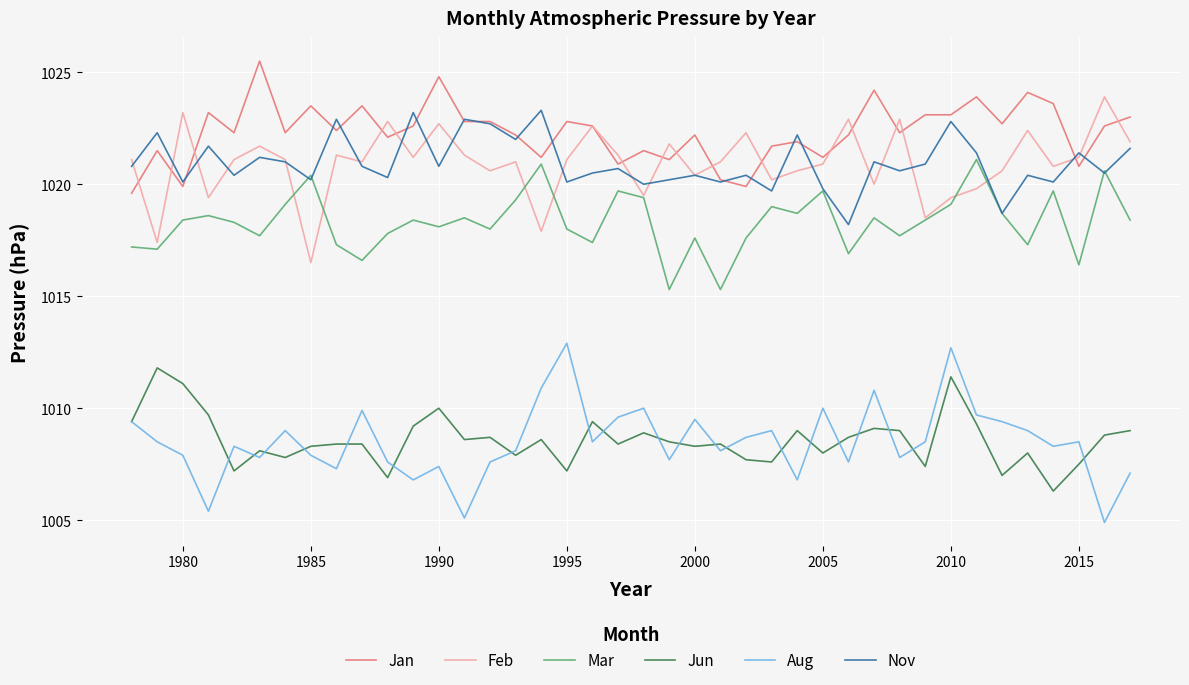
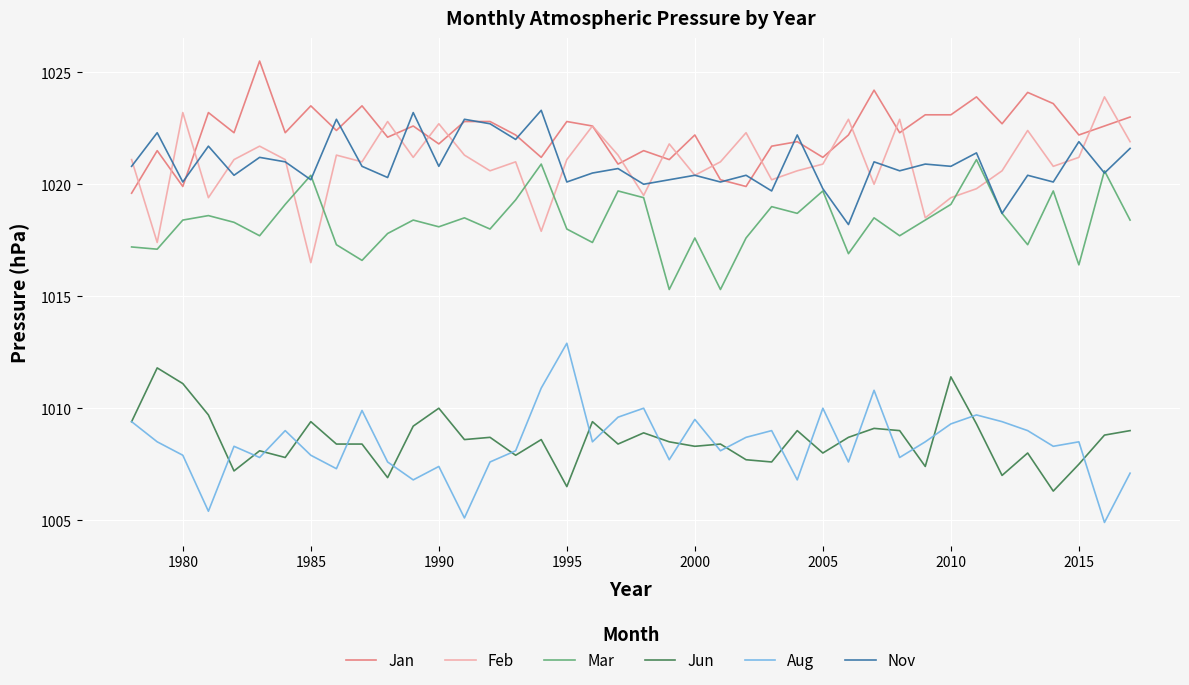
  {
    "Jan": {
      "1980": 1019.9,
      "1985": 1023.5,
-     "1990": 1024.8,
+     "1990": 1021.8,
      "1995": 1022.8,
      "2000": 1022.2,
      "2005": 1021.2,
      "2010": 1023.1,
-     "2015": 1020.8
+     "2015": 1022.2
    },
    "Feb": {
      "1980": 1023.2,
      "1985": 1016.5,
      "1990": 1022.7,
      "1995": 1021.1,
      "2005": 1020.9,
      "2010": 1019.4,
      "2015": 1021.2
    },
    "Mar": {
      "1980": 1018.4,
      "1985": 1020.4,
      "1990": 1018.1,
      "1995": 1018.0,
      "2000": 1017.6,
      "2010": 1019.1,
      "2015": 1016.4
    },
    "Jun": {
      "1980": 1011.1,
-     "1985": 1008.3,
+     "1985": 1009.4,
      "1990": 1010.0,
-     "1995": 1007.2,
+     "1995": 1006.5,
      "2000": 1008.3,
      "2005": 1008.0,
      "2010": 1011.4,
      "2015": 1007.5
    },
    "Aug": {
      "1980": 1007.9,
      "1985": 1007.9,
      "1990": 1007.4,
      "1995": 1012.9,
      "2000": 1009.5,
      "2005": 1010.0,
-     "2010": 1012.7,
+     "2010": 1009.3,
      "2015": 1008.5
    },
    "Nov": {
      "1980": 1020.1,
      "1985": 1020.2,
      "1990": 1020.8,
      "1995": 1020.1,
-     "2010": 1022.8,
-     "2015": 1021.4
+     "2010": 1020.8,
+     "2015": 1021.9
    }
  }
